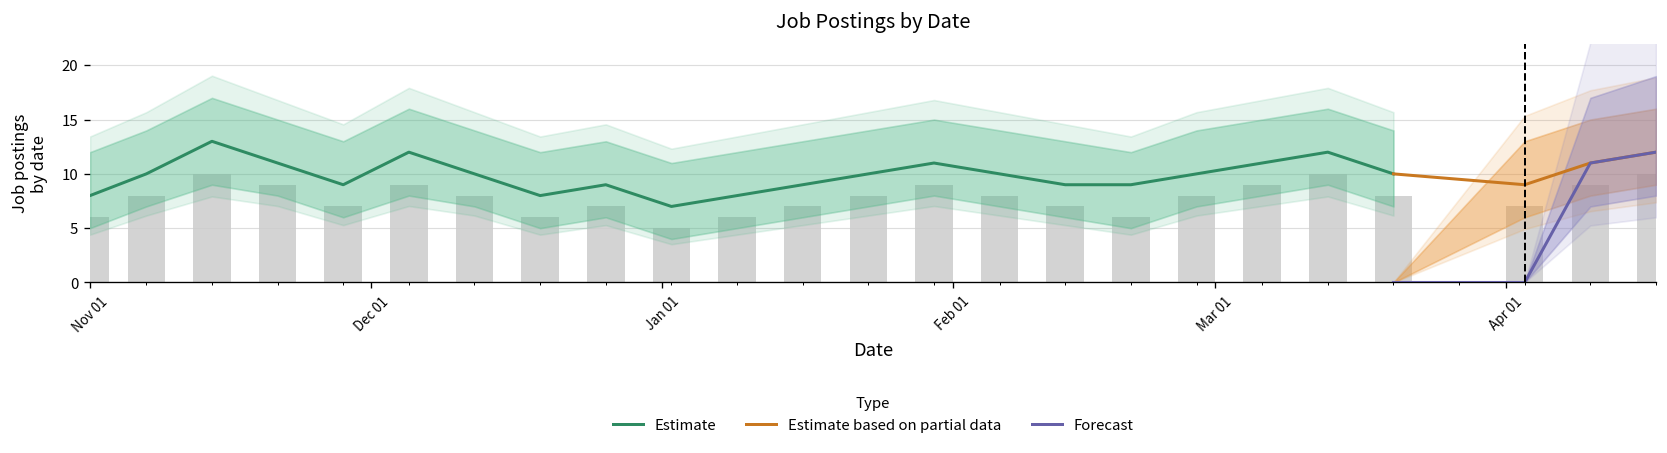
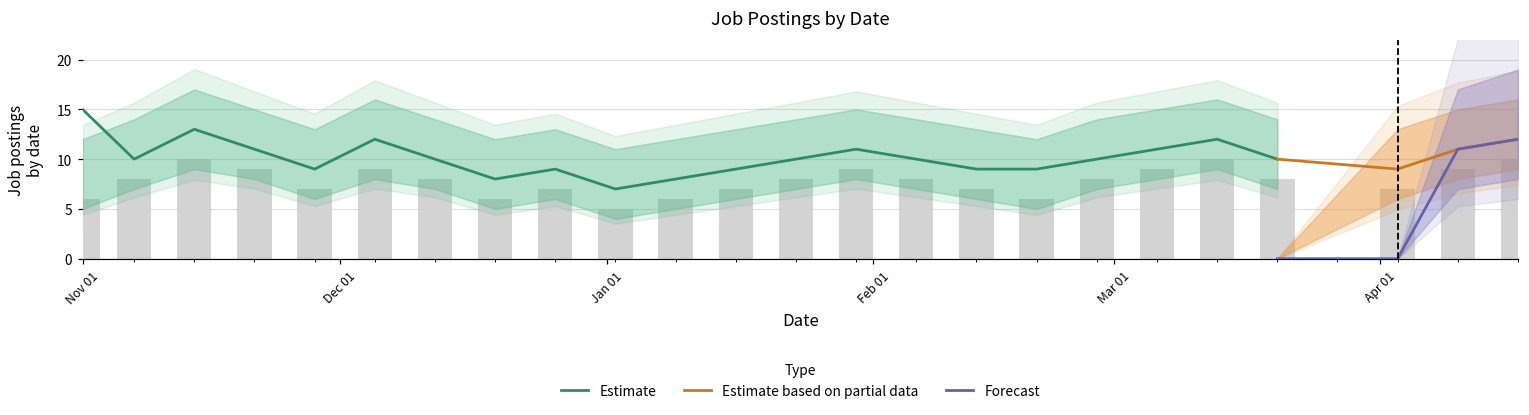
  {
    "Estimate": {
-     "Nov 01": 8
+     "Nov 01": 15
    }
  }
